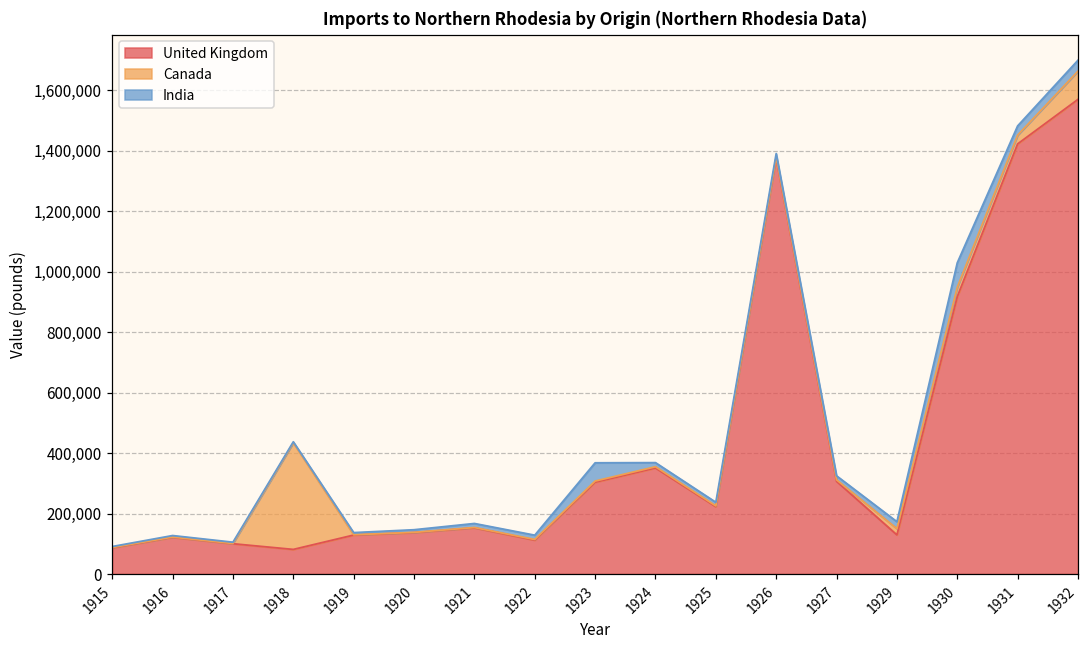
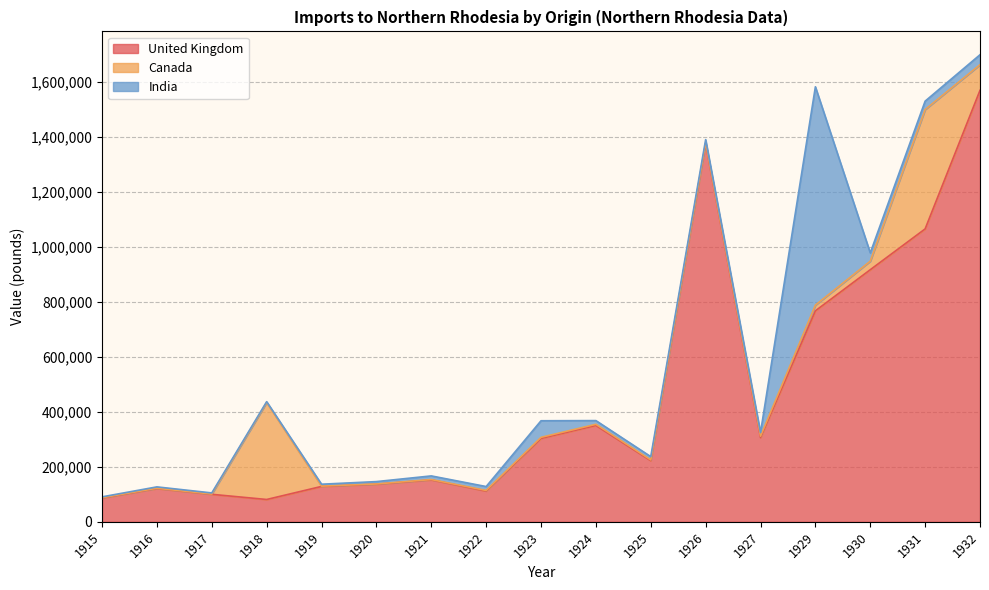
  {
    "United Kingdom": {
      "1918": "80,000",
-     "1929": "130,000",
+     "1929": "770,000",
      "1930": "920,000",
-     "1931": "1,420,000",
+     "1931": "1,070,000",
      "1932": "1,570,000"
    },
    "Canada": {
      "1929": "20,000",
      "1930": "30,000",
-     "1931": "30,000",
+     "1931": "430,000",
      "1932": "90,000"
    },
    "India": {
      "1921": "10,000",
      "1922": "10,000",
      "1923": "60,000",
      "1924": "10,000",
      "1925": "10,000",
      "1926": "10,000",
      "1927": "10,000",
-     "1929": "20,000",
-     "1930": "80,000",
+     "1929": "790,000",
+     "1930": "30,000",
      "1931": "30,000",
      "1932": "40,000"
    }
  }
